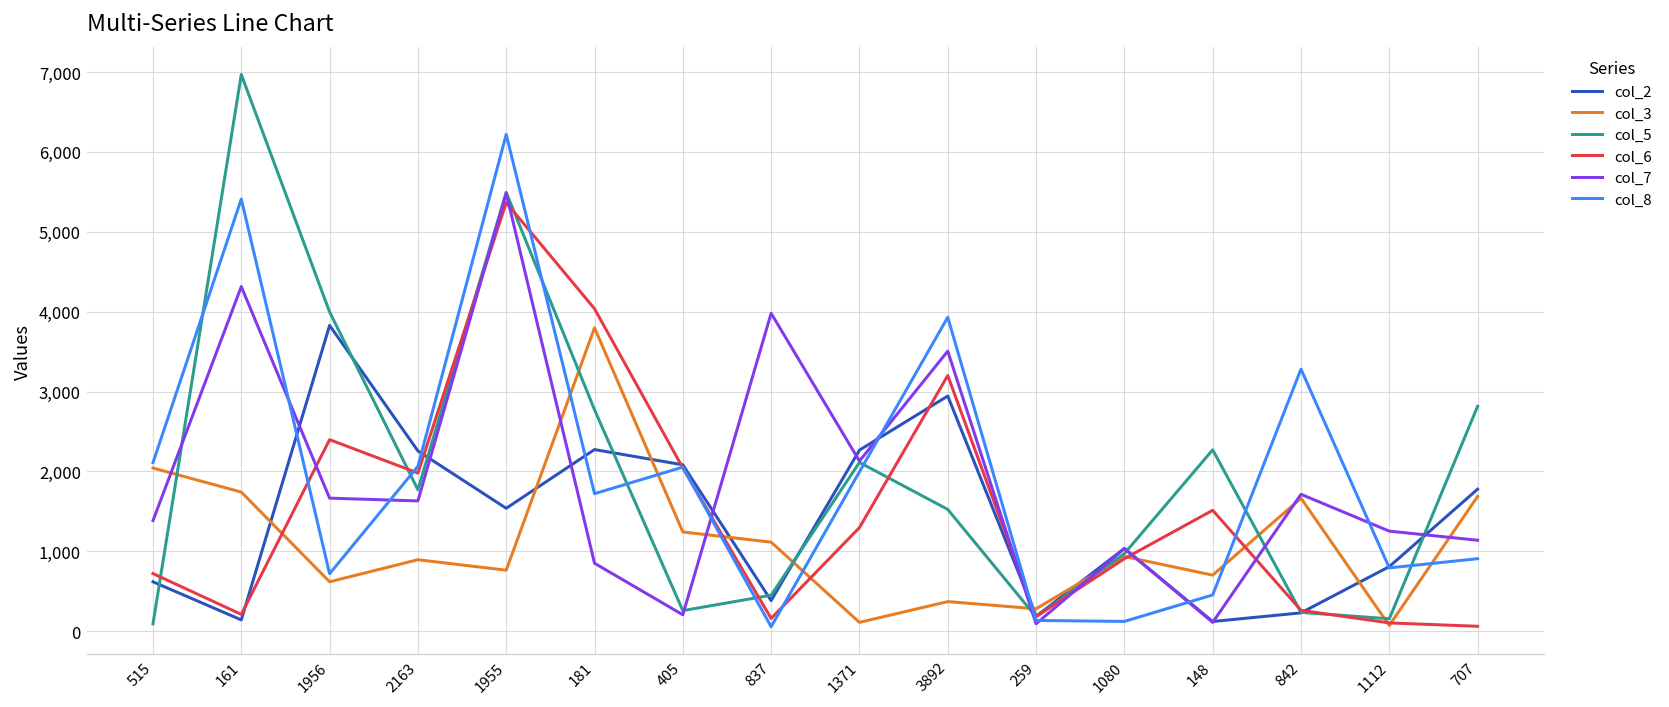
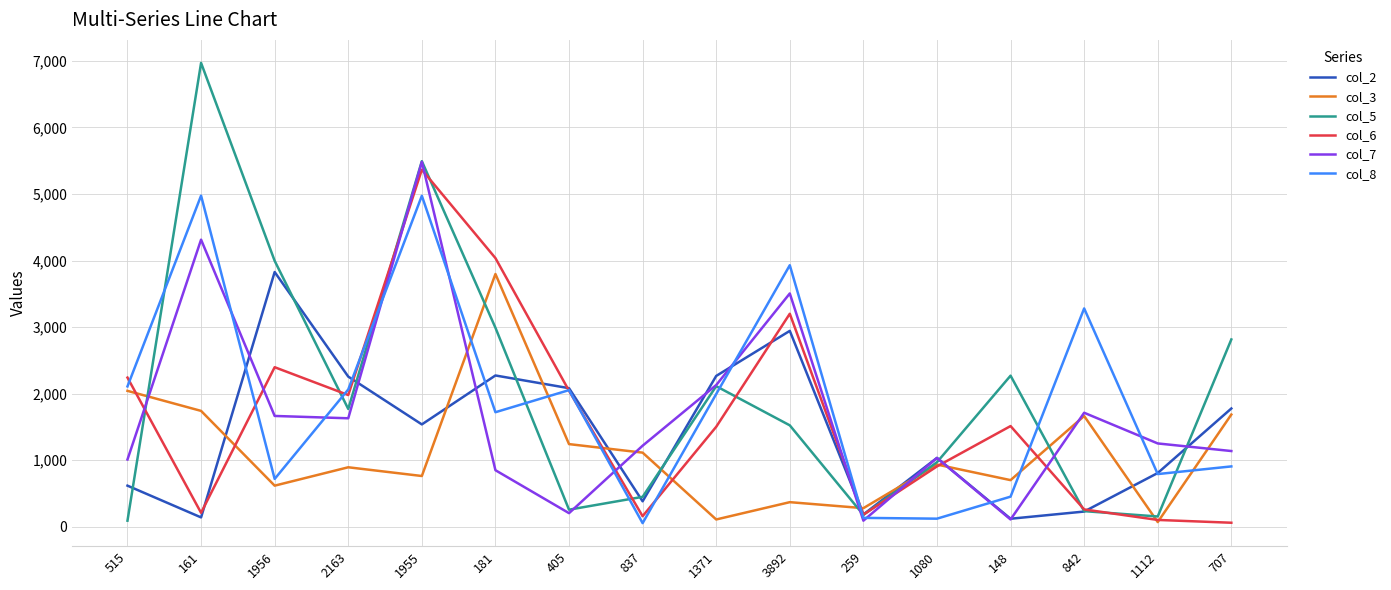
  {
    "col_2": {
      "515": "600",
      "161": "100",
      "1956": "3,800",
      "2163": "2,300",
      "1955": "1,500",
      "181": "2,300",
      "837": "400",
      "1371": "2,300",
      "3892": "2,900",
      "707": "1,800"
    },
    "col_3": {
      "515": "2,000",
      "161": "1,700",
      "1956": "600",
      "2163": "900",
      "1955": "800",
      "181": "3,800",
      "405": "1,200",
      "837": "1,100",
      "1371": "100",
      "3892": "400",
      "259": "300",
      "148": "700",
      "842": "1,700",
      "707": "1,700"
    },
    "col_5": {
      "515": "100",
      "161": "7,000",
      "1956": "4,000",
      "2163": "1,800",
-     "181": "2,800",
+     "181": "3,000",
      "405": "300",
      "837": "500",
      "3892": "1,500",
      "148": "2,300",
      "1112": "200",
      "707": "2,800"
    },
    "col_6": {
-     "515": "700",
+     "515": "2,200",
      "161": "200",
      "1956": "2,400",
      "2163": "2,000",
      "1955": "5,400",
      "181": "4,000",
      "837": "200",
-     "1371": "1,300",
+     "1371": "1,500",
      "3892": "3,200",
      "148": "1,500",
      "707": "100"
    },
    "col_7": {
-     "515": "1,400",
+     "515": "1,000",
      "161": "4,300",
      "1956": "1,700",
      "2163": "1,600",
      "181": "900",
      "405": "200",
-     "837": "4,000",
+     "837": "1,200",
      "3892": "3,500",
      "259": "100",
      "842": "1,700",
      "1112": "1,300",
      "707": "1,100"
    },
    "col_8": {
      "515": "2,100",
-     "161": "5,400",
+     "161": "5,000",
      "1956": "700",
      "2163": "2,100",
-     "1955": "6,200",
+     "1955": "5,000",
      "181": "1,700",
      "837": "100",
      "1371": "2,000",
      "3892": "3,900",
      "259": "100",
      "1080": "100",
      "148": "500",
      "842": "3,300",
      "707": "900"
    }
  }
